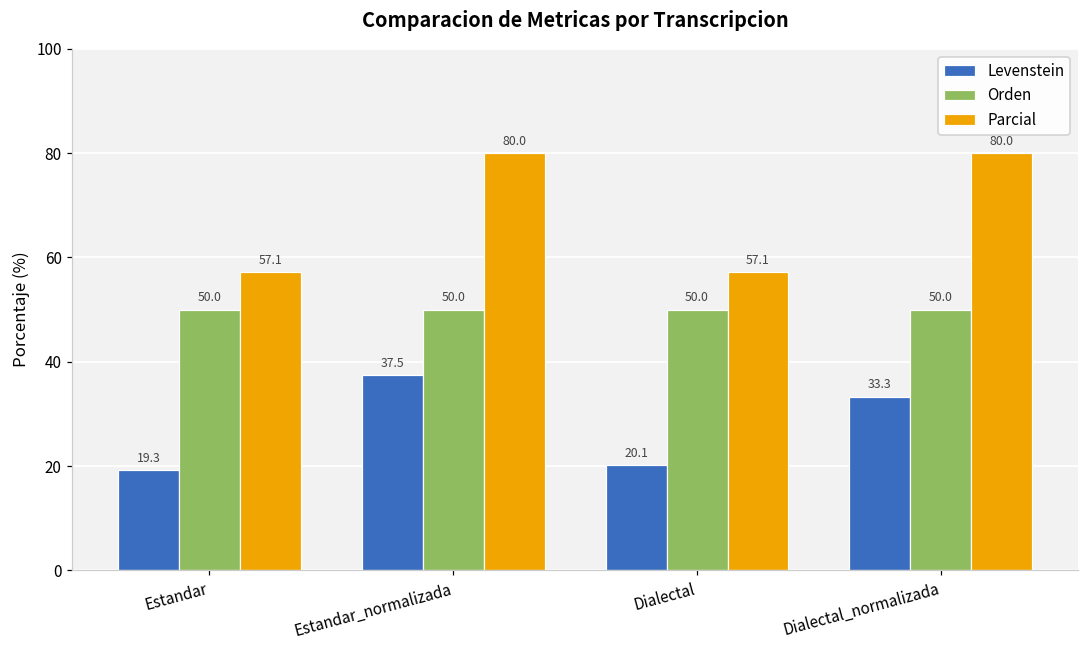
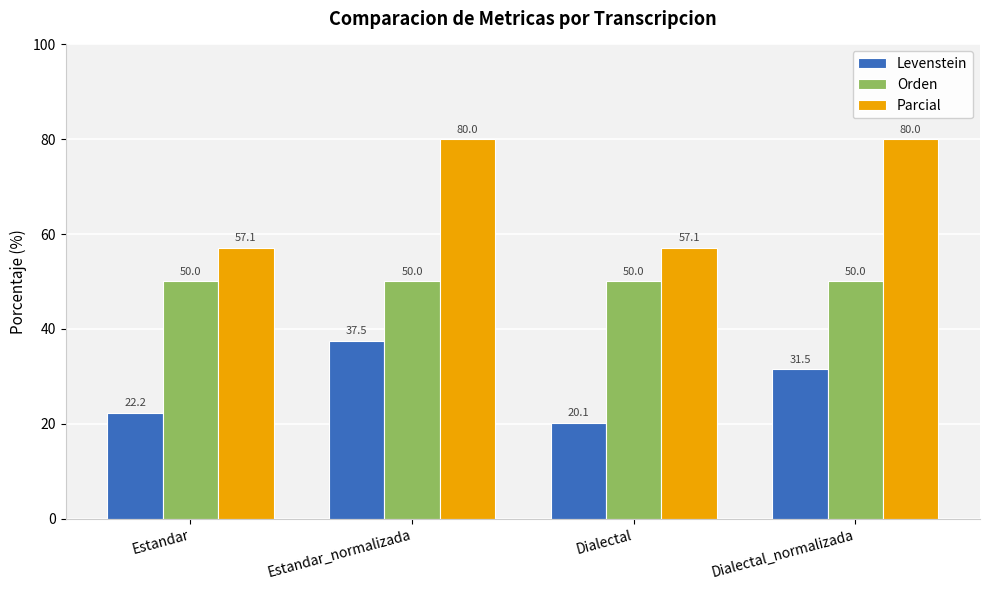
  {
    "Levenstein": {
-     "Estandar": 19.3,
+     "Estandar": 22.2,
      "Estandar_normalizada": 37.5,
      "Dialectal": 20.1,
-     "Dialectal_normalizada": 33.3
+     "Dialectal_normalizada": 31.5
    },
    "Orden": {
      "Estandar": 50.0,
      "Estandar_normalizada": 50.0,
      "Dialectal": 50.0,
      "Dialectal_normalizada": 50.0
    },
    "Parcial": {
      "Estandar": 57.1,
      "Estandar_normalizada": 80.0,
      "Dialectal": 57.1,
      "Dialectal_normalizada": 80.0
    }
  }
